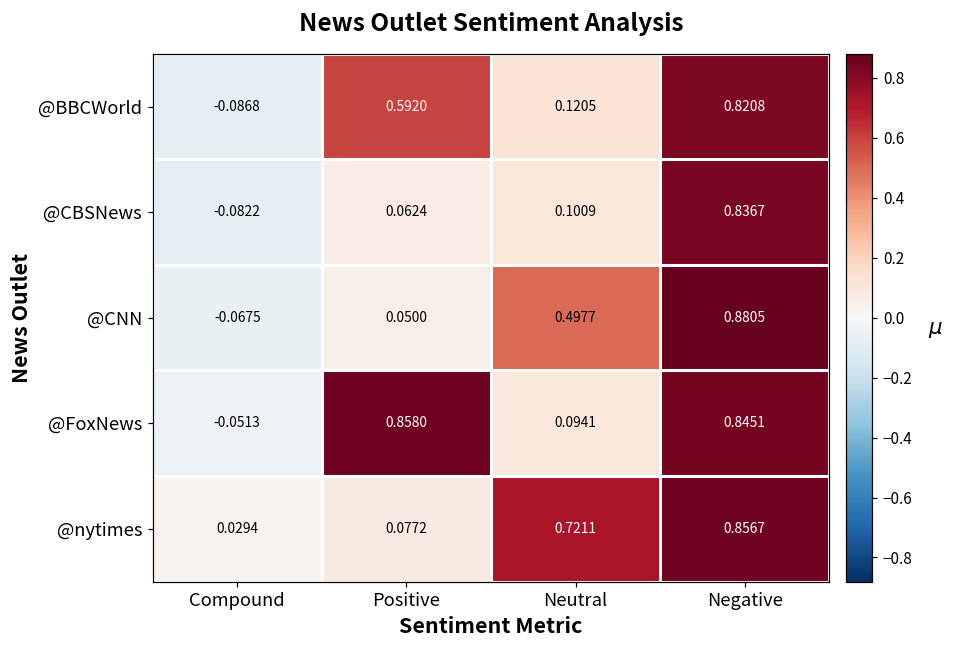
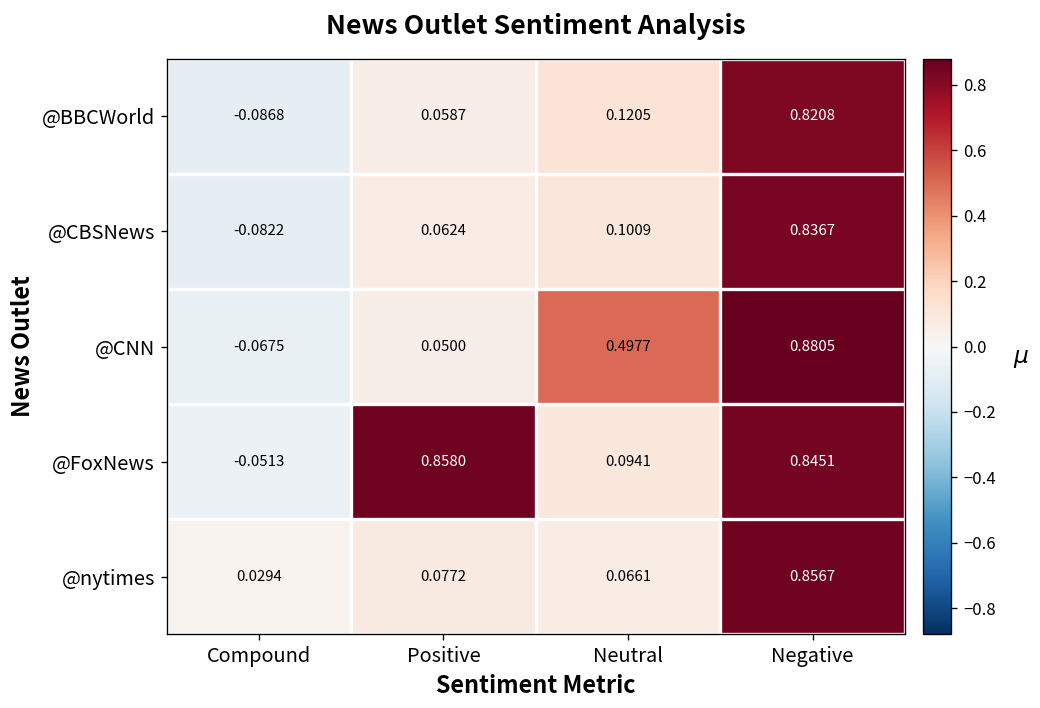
  {
    "@BBCWorld": {
      "Compound": -0.0868,
-     "Positive": 0.5920,
+     "Positive": 0.0587,
      "Neutral": 0.1205,
      "Negative": 0.8208
    },
    "@CBSNews": {
      "Compound": -0.0822,
      "Positive": 0.0624,
      "Neutral": 0.1009,
      "Negative": 0.8367
    },
    "@CNN": {
      "Compound": -0.0675,
      "Positive": 0.0500,
      "Neutral": 0.4977,
      "Negative": 0.8805
    },
    "@FoxNews": {
      "Compound": -0.0513,
      "Positive": 0.8580,
      "Neutral": 0.0941,
      "Negative": 0.8451
    },
    "@nytimes": {
      "Compound": 0.0294,
      "Positive": 0.0772,
-     "Neutral": 0.7211,
+     "Neutral": 0.0661,
      "Negative": 0.8567
    }
  }
